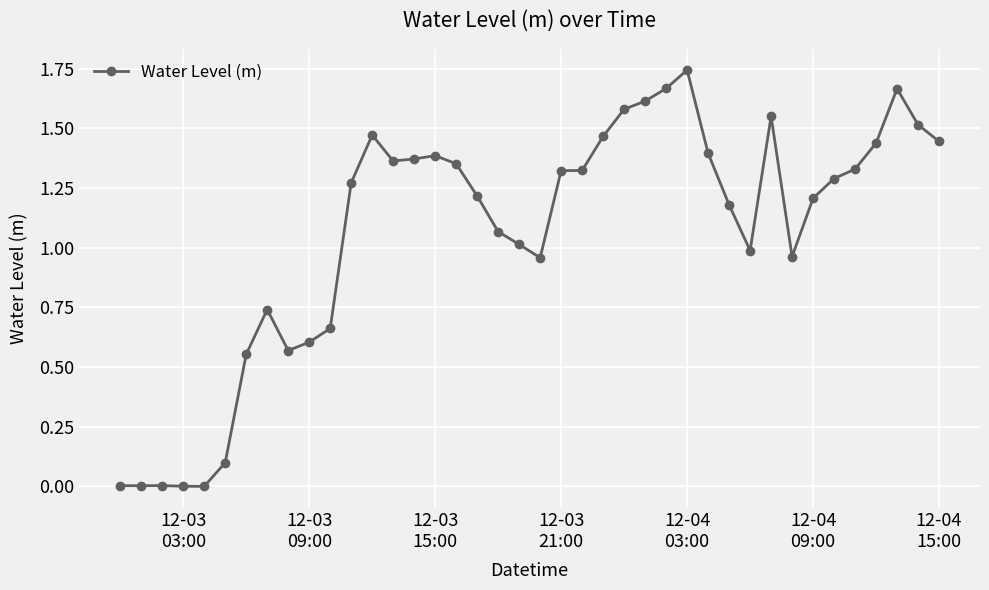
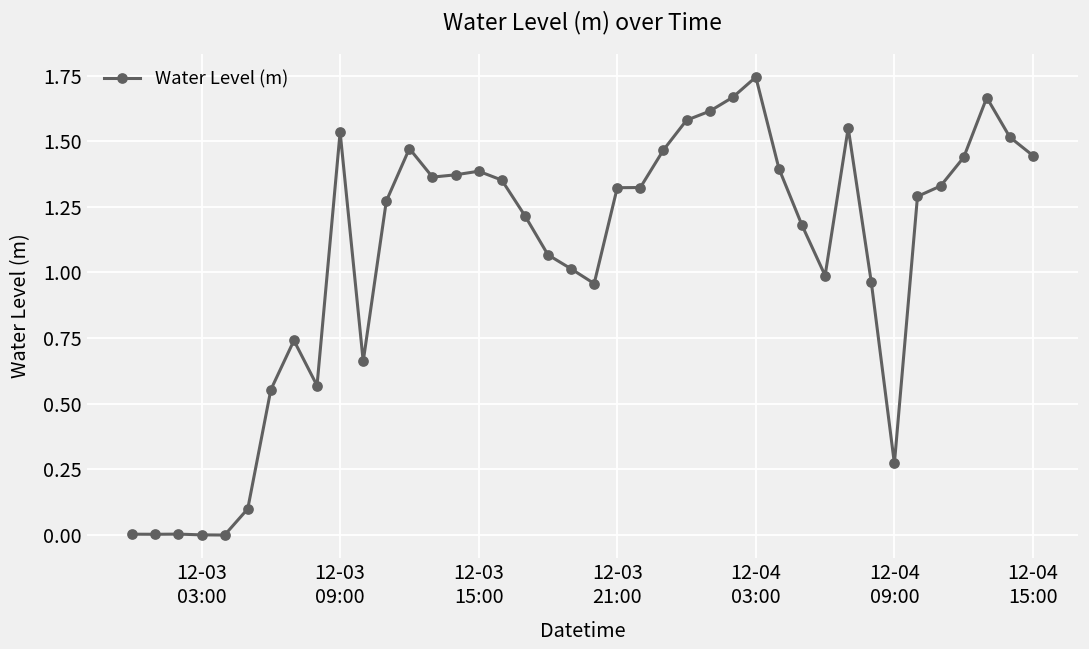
  {
    "12-03 03:00": 0.00,
-   "12-03 09:00": 0.60,
+   "12-03 09:00": 1.53,
    "12-03 15:00": 1.39,
    "12-03 21:00": 1.32,
    "12-04 03:00": 1.74,
-   "12-04 09:00": 1.21,
+   "12-04 09:00": 0.27,
    "12-04 15:00": 1.44
  }
